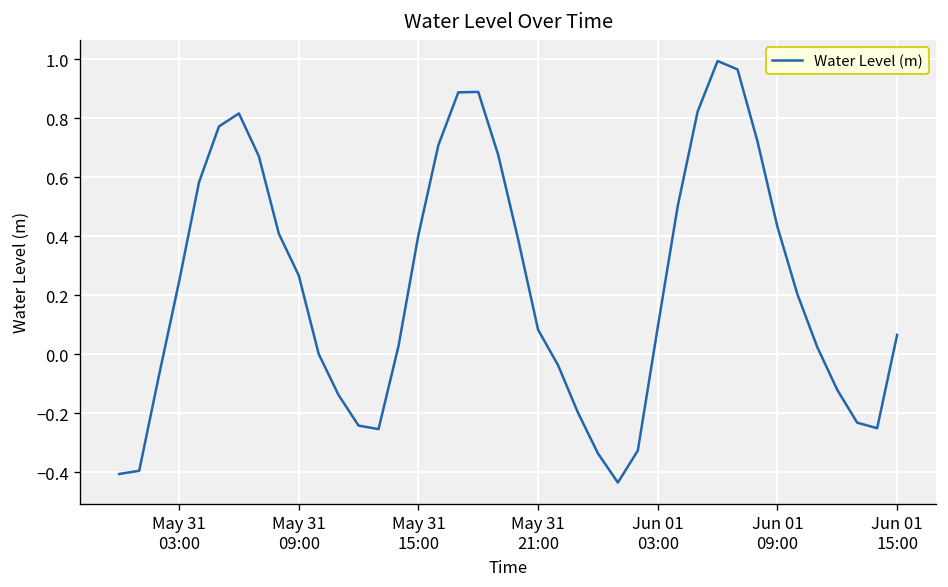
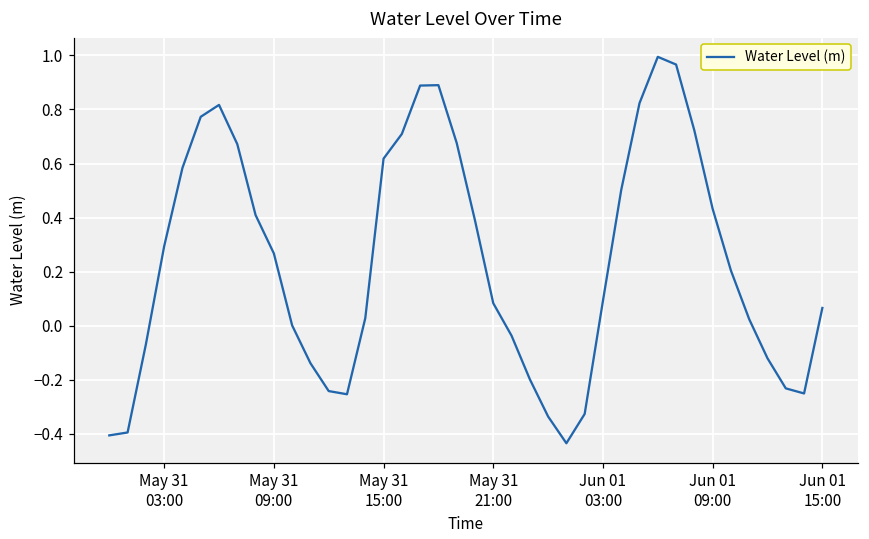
  {
-   "May 31 03:00": 0.25,
+   "May 31 03:00": 0.29,
    "May 31 09:00": 0.27,
-   "May 31 15:00": 0.40,
+   "May 31 15:00": 0.62,
    "May 31 21:00": 0.08,
    "Jun 01 03:00": 0.09,
    "Jun 01 09:00": 0.43,
    "Jun 01 15:00": 0.07
  }
